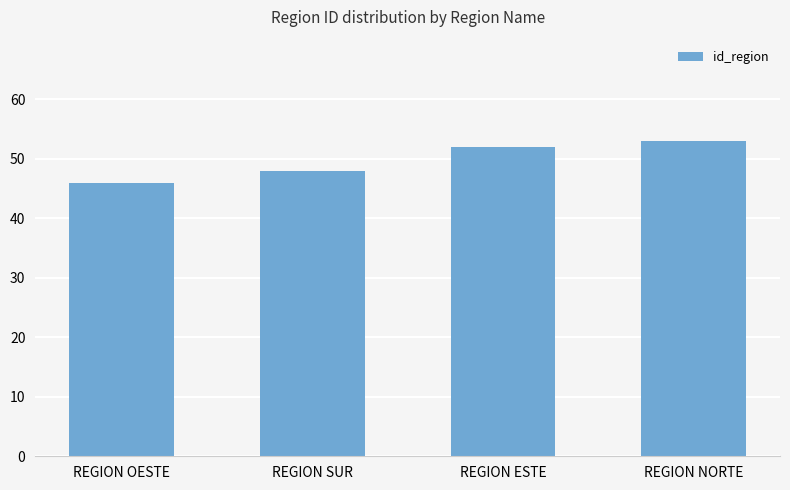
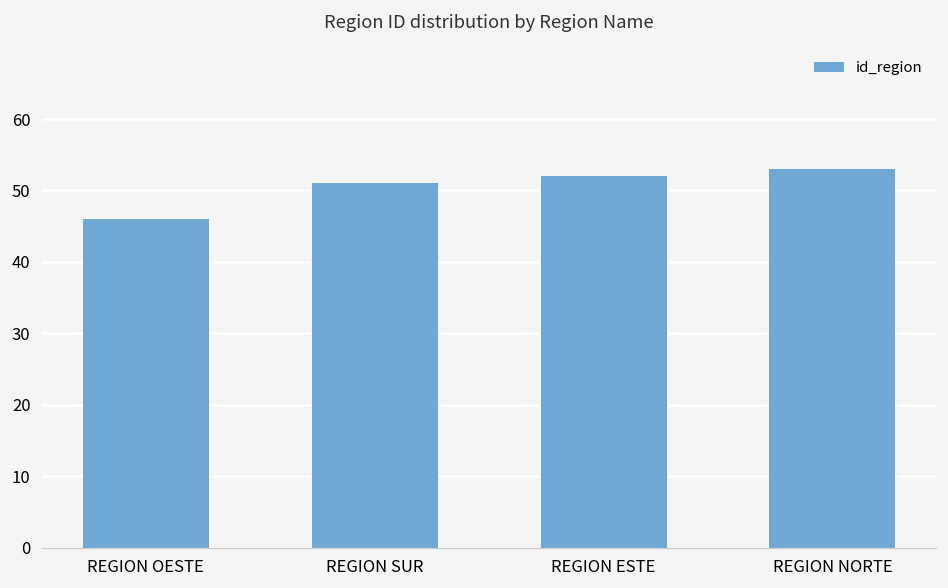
  {
    "REGION OESTE": 46,
-   "REGION SUR": 48,
+   "REGION SUR": 51,
    "REGION ESTE": 52,
    "REGION NORTE": 53
  }
